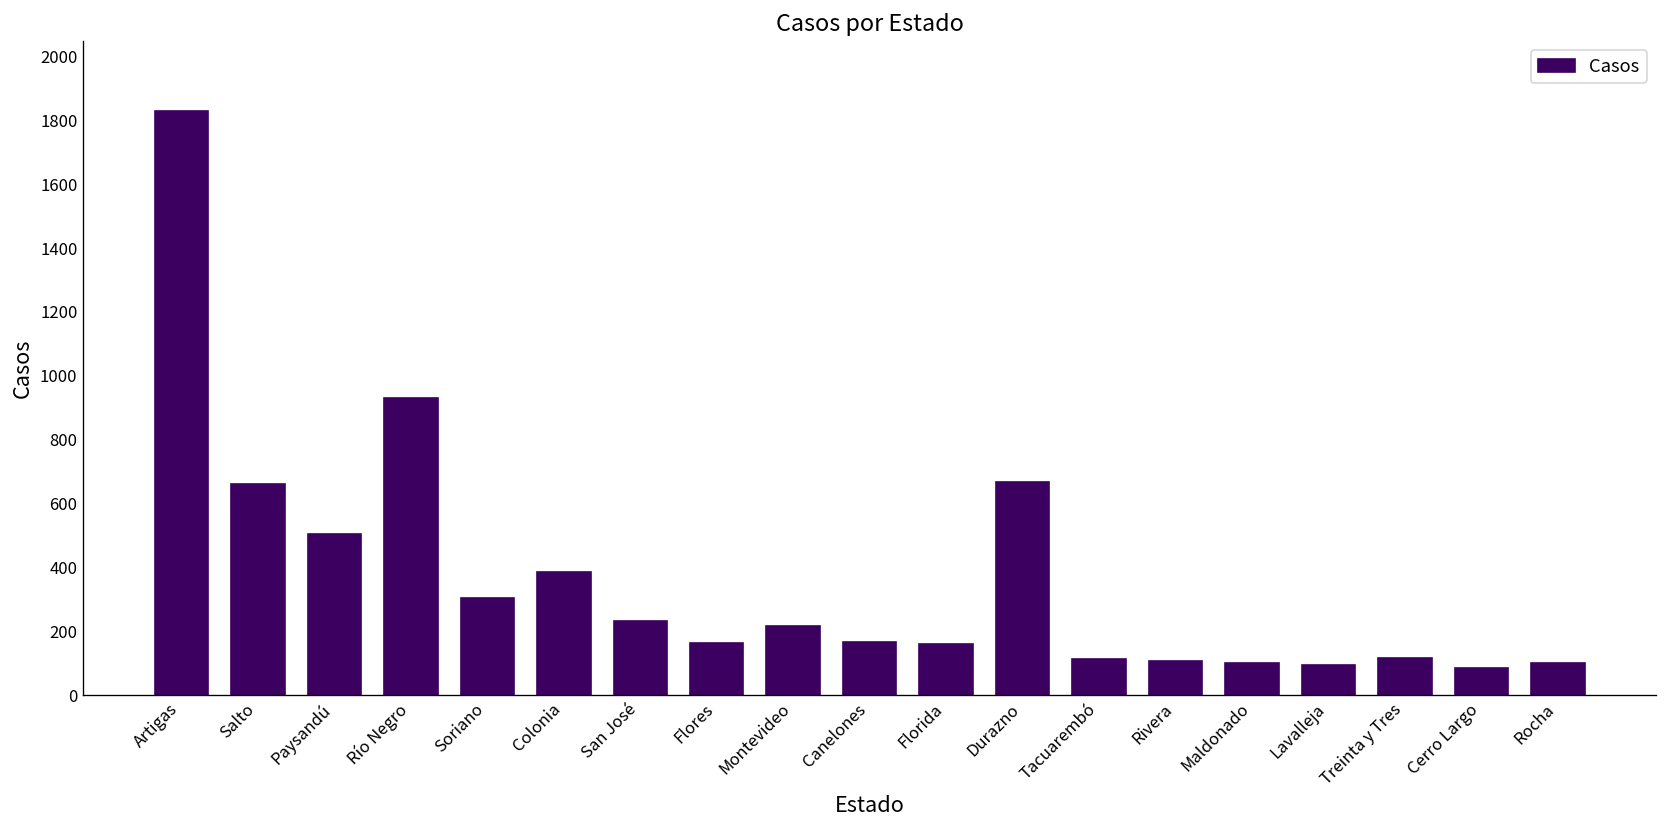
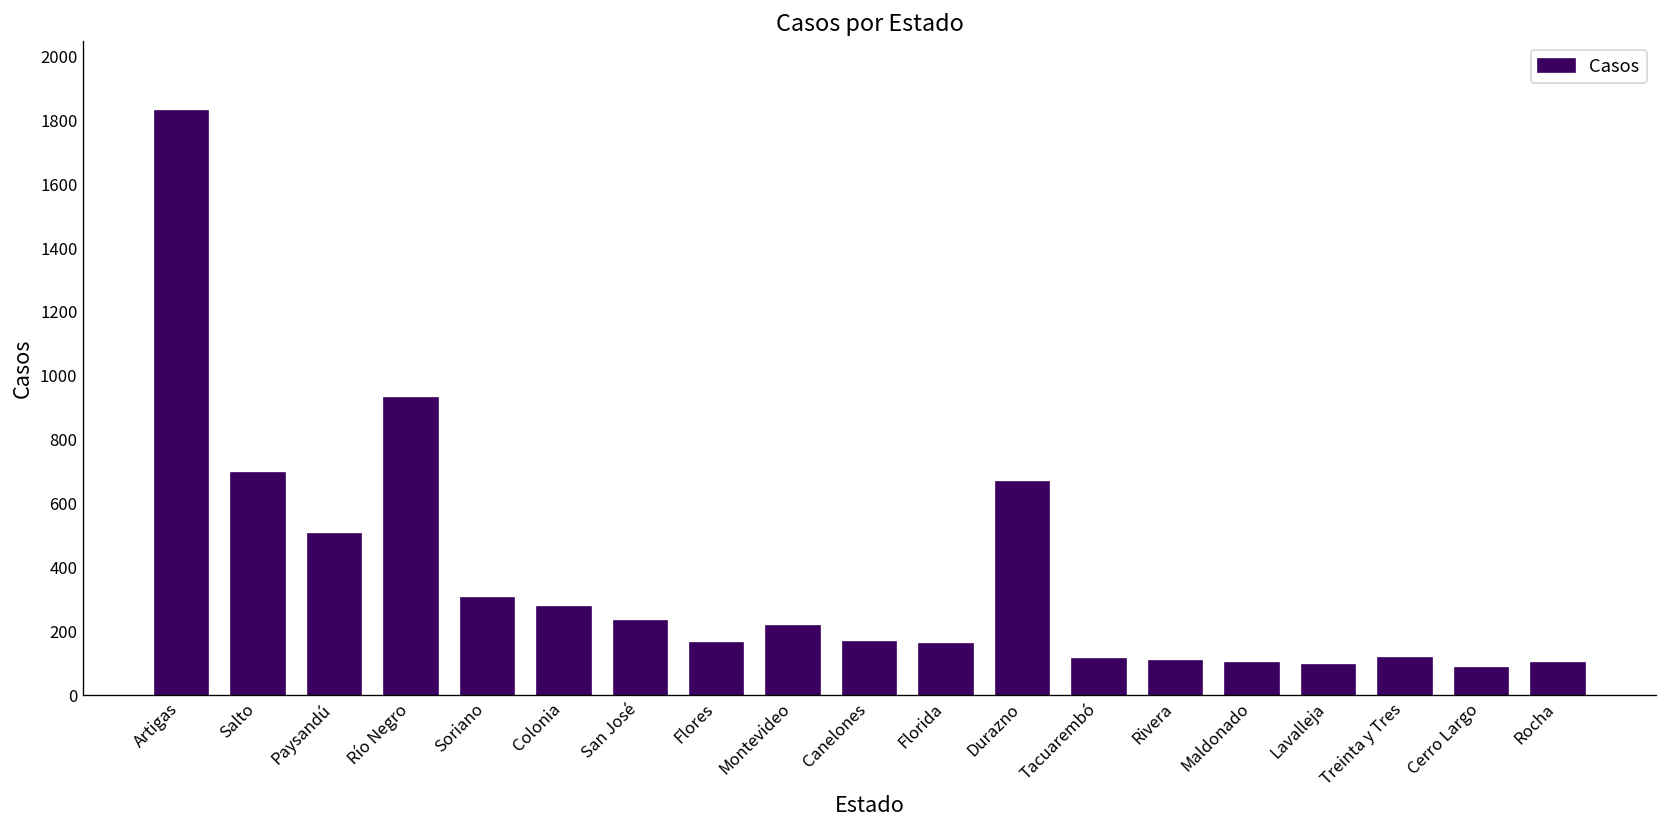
  {
    "Artigas": 1830,
-   "Salto": 660,
+   "Salto": 700,
    "Paysandú": 510,
    "Río Negro": 930,
    "Soriano": 310,
-   "Colonia": 390,
+   "Colonia": 280,
    "San José": 230,
    "Flores": 170,
    "Montevideo": 220,
    "Canelones": 170,
    "Florida": 160,
    "Durazno": 670,
    "Tacuarembó": 110,
    "Rivera": 110,
    "Maldonado": 100,
    "Lavalleja": 100,
    "Treinta y Tres": 120,
    "Cerro Largo": 80,
    "Rocha": 100
  }
